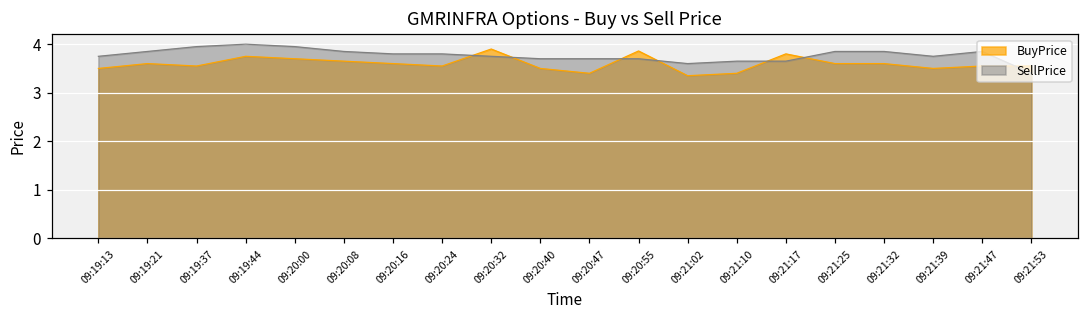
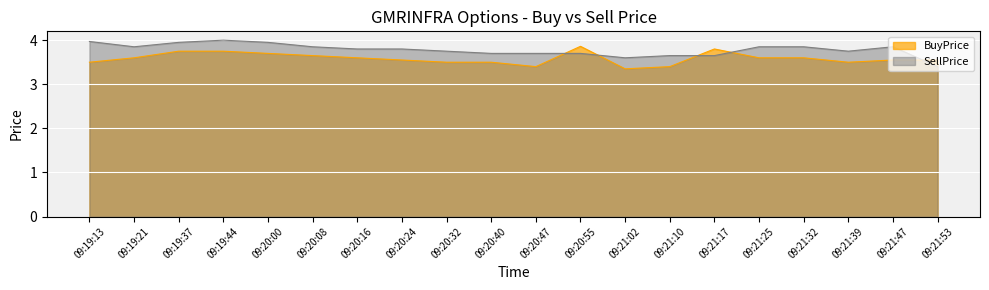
  {
    "BuyPrice": {
      "09:19:13": 3.5,
      "09:19:21": 3.6,
-     "09:19:37": 3.6,
+     "09:19:37": 3.8,
      "09:19:44": 3.8,
      "09:20:00": 3.7,
      "09:20:08": 3.7,
      "09:20:16": 3.6,
      "09:20:24": 3.6,
-     "09:20:32": 3.9,
+     "09:20:32": 3.5,
      "09:20:40": 3.5,
      "09:20:47": 3.4,
      "09:20:55": 3.9,
      "09:21:02": 3.4,
      "09:21:10": 3.4,
      "09:21:17": 3.8,
      "09:21:25": 3.6,
      "09:21:32": 3.6,
      "09:21:39": 3.5
    },
    "SellPrice": {
-     "09:19:13": 3.8,
+     "09:19:13": 4.0,
      "09:19:21": 3.9,
      "09:19:37": 4.0,
      "09:19:44": 4.0,
      "09:20:00": 4.0,
      "09:20:08": 3.9,
      "09:20:16": 3.8,
      "09:20:24": 3.8,
      "09:20:32": 3.8,
      "09:20:40": 3.7,
      "09:20:47": 3.7,
      "09:20:55": 3.7,
      "09:21:02": 3.6,
      "09:21:10": 3.7,
      "09:21:17": 3.7,
      "09:21:25": 3.9,
      "09:21:32": 3.9,
      "09:21:39": 3.8
    }
  }
